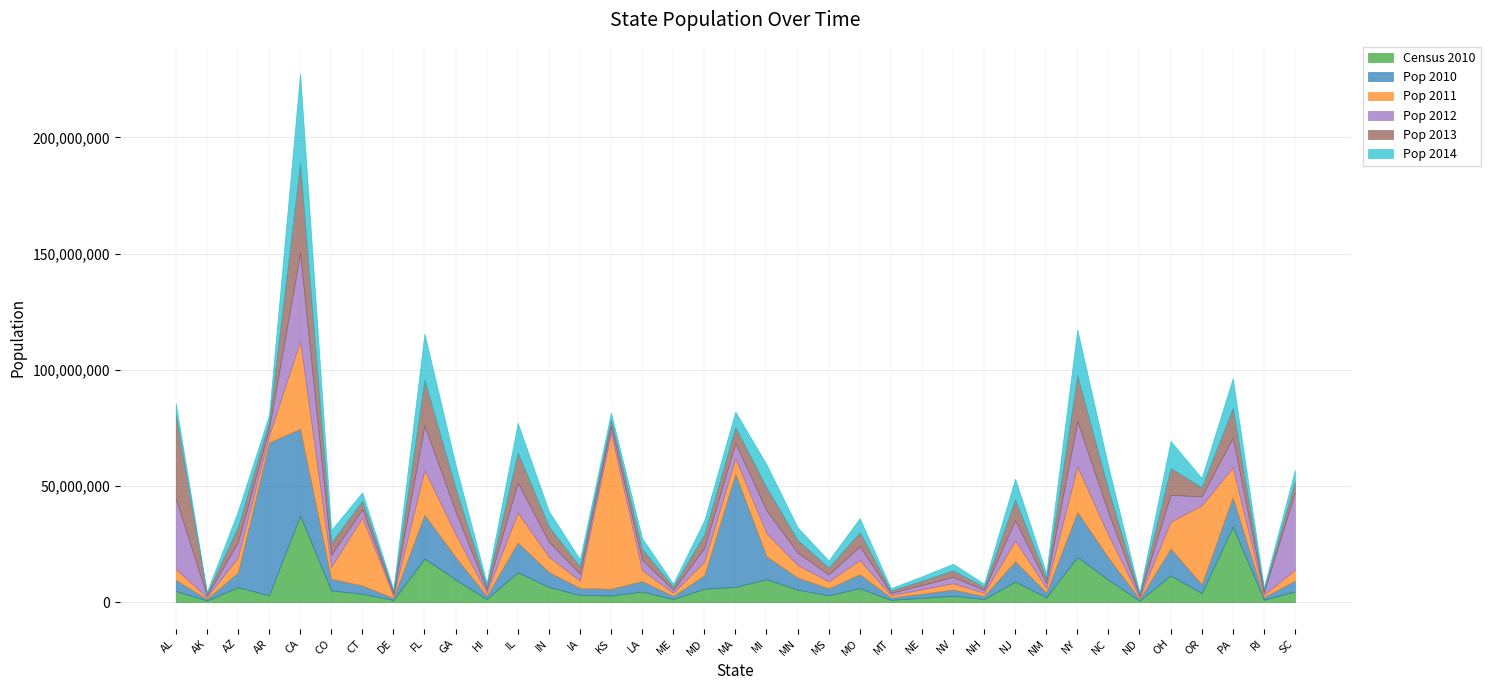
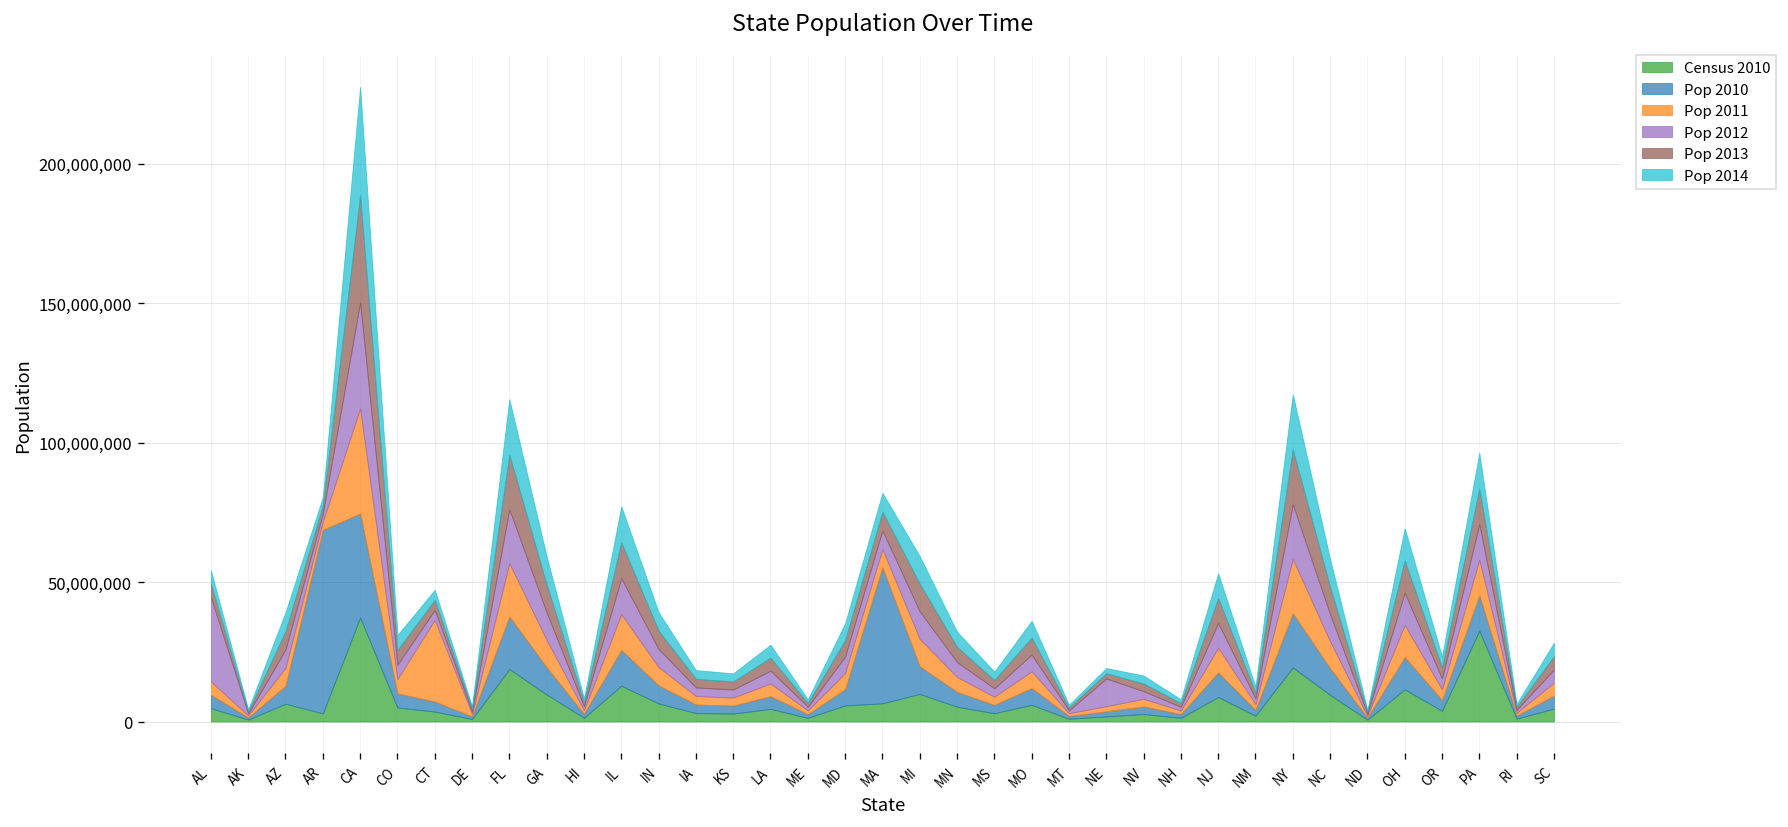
  {
    "Census 2010": {
      "AL": "5,000,000",
      "AZ": "6,000,000",
      "AR": "3,000,000",
      "CA": "37,000,000",
      "CO": "5,000,000",
      "CT": "4,000,000",
      "FL": "19,000,000",
      "GA": "10,000,000",
      "HI": "1,000,000",
      "IL": "13,000,000",
      "IN": "6,000,000",
      "IA": "3,000,000",
      "KS": "3,000,000",
      "LA": "5,000,000",
      "ME": "1,000,000",
      "MD": "6,000,000",
      "MA": "7,000,000",
      "MI": "10,000,000",
      "MN": "5,000,000",
      "MS": "3,000,000",
      "MO": "6,000,000",
      "NE": "2,000,000",
      "NV": "3,000,000",
      "NH": "1,000,000",
      "NJ": "9,000,000",
      "NM": "2,000,000",
      "NY": "19,000,000",
      "NC": "10,000,000",
      "OH": "12,000,000",
      "OR": "4,000,000",
      "PA": "33,000,000",
      "SC": "5,000,000"
    },
    "Pop 2010": {
      "AL": "5,000,000",
      "AZ": "6,000,000",
      "AR": "66,000,000",
      "CA": "37,000,000",
      "CO": "5,000,000",
      "CT": "4,000,000",
      "FL": "19,000,000",
      "GA": "10,000,000",
      "HI": "1,000,000",
      "IL": "13,000,000",
      "IN": "6,000,000",
      "IA": "3,000,000",
      "KS": "3,000,000",
      "LA": "5,000,000",
      "ME": "1,000,000",
      "MD": "6,000,000",
      "MA": "49,000,000",
      "MI": "10,000,000",
      "MN": "5,000,000",
      "MS": "3,000,000",
      "MO": "6,000,000",
      "NE": "2,000,000",
      "NV": "3,000,000",
      "NH": "1,000,000",
      "NJ": "9,000,000",
      "NM": "2,000,000",
      "NY": "19,000,000",
      "NC": "10,000,000",
      "OH": "12,000,000",
      "OR": "4,000,000",
      "PA": "13,000,000",
      "SC": "5,000,000"
    },
    "Pop 2011": {
      "AL": "5,000,000",
      "AZ": "6,000,000",
      "AR": "3,000,000",
      "CA": "38,000,000",
      "CO": "5,000,000",
      "CT": "29,000,000",
      "FL": "19,000,000",
      "GA": "10,000,000",
      "HI": "1,000,000",
      "IL": "13,000,000",
      "IN": "7,000,000",
      "IA": "3,000,000",
-     "KS": "67,000,000",
+     "KS": "3,000,000",
      "LA": "5,000,000",
      "ME": "1,000,000",
      "MD": "6,000,000",
      "MA": "7,000,000",
      "MI": "10,000,000",
      "MN": "5,000,000",
      "MS": "3,000,000",
      "MO": "6,000,000",
      "NE": "2,000,000",
      "NV": "3,000,000",
      "NH": "1,000,000",
      "NJ": "9,000,000",
      "NM": "2,000,000",
      "NY": "20,000,000",
      "NC": "10,000,000",
      "OH": "12,000,000",
-     "OR": "34,000,000",
+     "OR": "4,000,000",
      "PA": "13,000,000",
      "SC": "5,000,000"
    },
    "Pop 2012": {
      "AL": "30,000,000",
      "AZ": "7,000,000",
      "AR": "3,000,000",
      "CA": "38,000,000",
      "CO": "5,000,000",
      "CT": "4,000,000",
      "FL": "19,000,000",
      "GA": "10,000,000",
      "HI": "1,000,000",
      "IL": "13,000,000",
      "IN": "7,000,000",
      "IA": "3,000,000",
      "KS": "3,000,000",
      "LA": "5,000,000",
      "ME": "1,000,000",
      "MD": "6,000,000",
      "MA": "7,000,000",
      "MI": "10,000,000",
      "MN": "5,000,000",
      "MS": "3,000,000",
      "MO": "6,000,000",
-     "NE": "2,000,000",
+     "NE": "10,000,000",
      "NV": "3,000,000",
      "NH": "1,000,000",
      "NJ": "9,000,000",
      "NM": "2,000,000",
      "NY": "20,000,000",
      "NC": "10,000,000",
      "OH": "12,000,000",
      "OR": "4,000,000",
      "PA": "13,000,000",
-     "SC": "33,000,000"
+     "SC": "5,000,000"
    },
    "Pop 2013": {
-     "AL": "36,000,000",
+     "AL": "5,000,000",
      "AZ": "7,000,000",
      "AR": "3,000,000",
      "CA": "38,000,000",
      "CO": "5,000,000",
      "CT": "4,000,000",
      "FL": "20,000,000",
      "GA": "10,000,000",
      "HI": "1,000,000",
      "IL": "13,000,000",
      "IN": "7,000,000",
      "IA": "3,000,000",
      "KS": "3,000,000",
      "LA": "5,000,000",
      "ME": "1,000,000",
      "MD": "6,000,000",
      "MA": "7,000,000",
      "MI": "10,000,000",
      "MN": "5,000,000",
      "MS": "3,000,000",
      "MO": "6,000,000",
      "NE": "2,000,000",
      "NV": "3,000,000",
      "NH": "1,000,000",
      "NJ": "9,000,000",
      "NM": "2,000,000",
      "NY": "20,000,000",
      "NC": "10,000,000",
      "OH": "12,000,000",
      "OR": "4,000,000",
      "PA": "13,000,000",
      "SC": "5,000,000"
    },
    "Pop 2014": {
      "AL": "5,000,000",
      "AZ": "7,000,000",
      "AR": "3,000,000",
      "CA": "39,000,000",
      "CO": "5,000,000",
      "CT": "4,000,000",
      "FL": "20,000,000",
      "GA": "10,000,000",
      "HI": "1,000,000",
      "IL": "13,000,000",
      "IN": "7,000,000",
      "IA": "3,000,000",
      "KS": "3,000,000",
      "LA": "5,000,000",
      "ME": "1,000,000",
      "MD": "6,000,000",
      "MA": "7,000,000",
      "MI": "10,000,000",
      "MN": "5,000,000",
      "MS": "3,000,000",
      "MO": "6,000,000",
      "NE": "2,000,000",
      "NV": "3,000,000",
      "NH": "1,000,000",
      "NJ": "9,000,000",
      "NM": "2,000,000",
      "NY": "20,000,000",
      "NC": "10,000,000",
      "OH": "12,000,000",
      "OR": "4,000,000",
      "PA": "13,000,000",
      "SC": "5,000,000"
    }
  }
